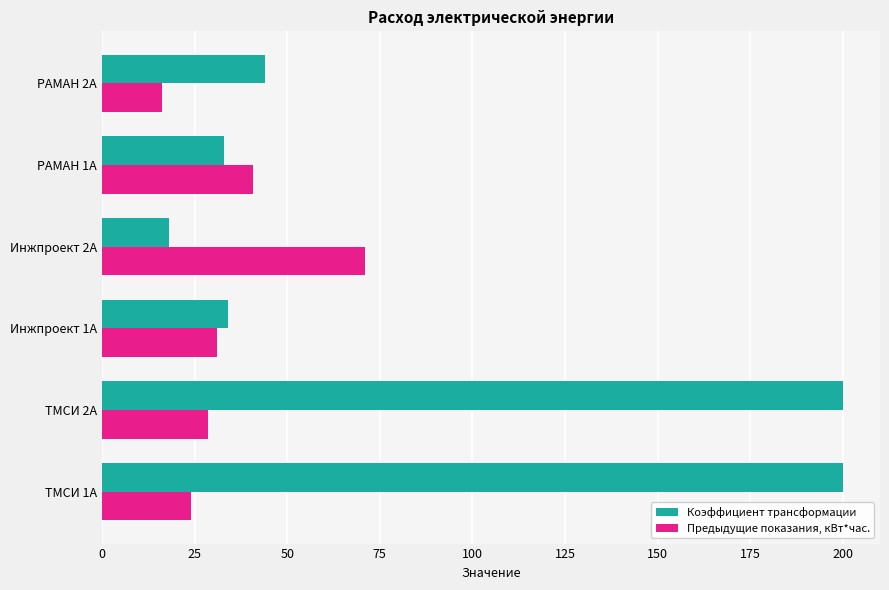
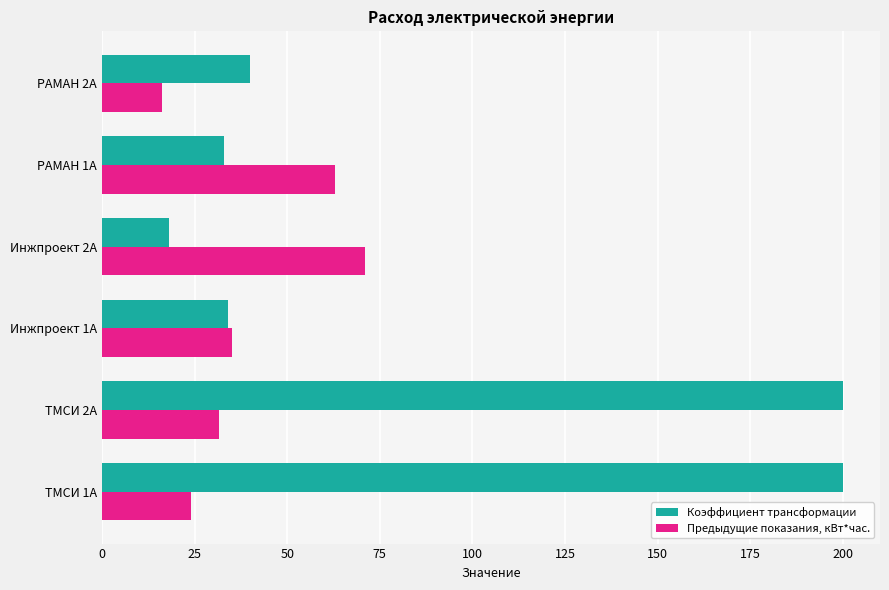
  {
    "Коэффициент трансформации": {
-     "РАМАН 2А": 44,
+     "РАМАН 2А": 40,
      "РАМАН 1А": 33,
      "Инжпроект 2А": 18,
      "Инжпроект 1А": 34,
      "ТМСИ 2А": 200,
      "ТМСИ 1А": 200
    },
    "Предыдущие показания, кВт*час.": {
      "РАМАН 2А": 16,
-     "РАМАН 1А": 41,
+     "РАМАН 1А": 63,
      "Инжпроект 2А": 71,
-     "Инжпроект 1А": 31,
-     "ТМСИ 2А": 29,
+     "Инжпроект 1А": 35,
+     "ТМСИ 2А": 32,
      "ТМСИ 1А": 24
    }
  }
